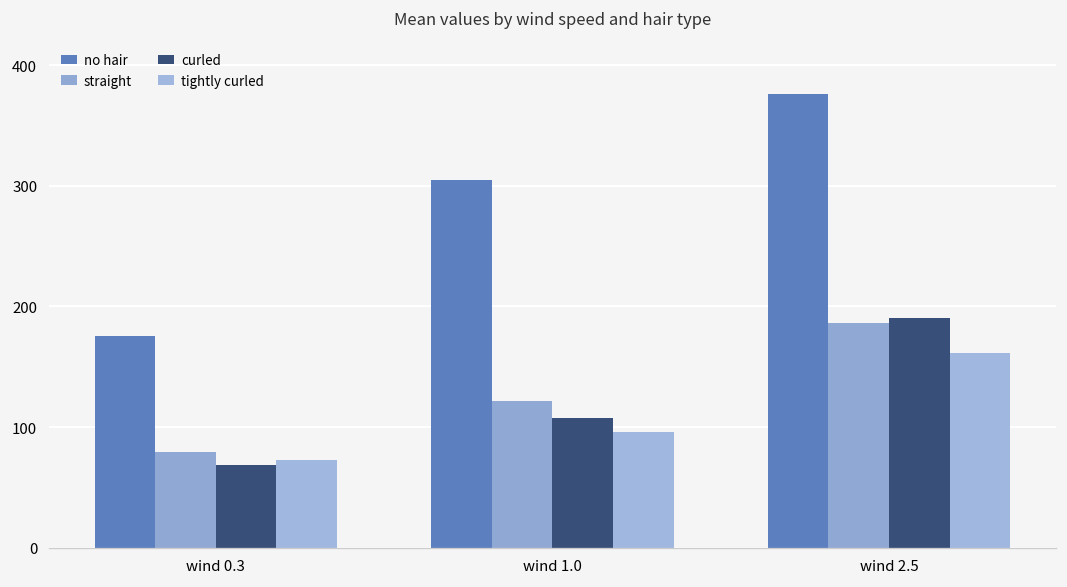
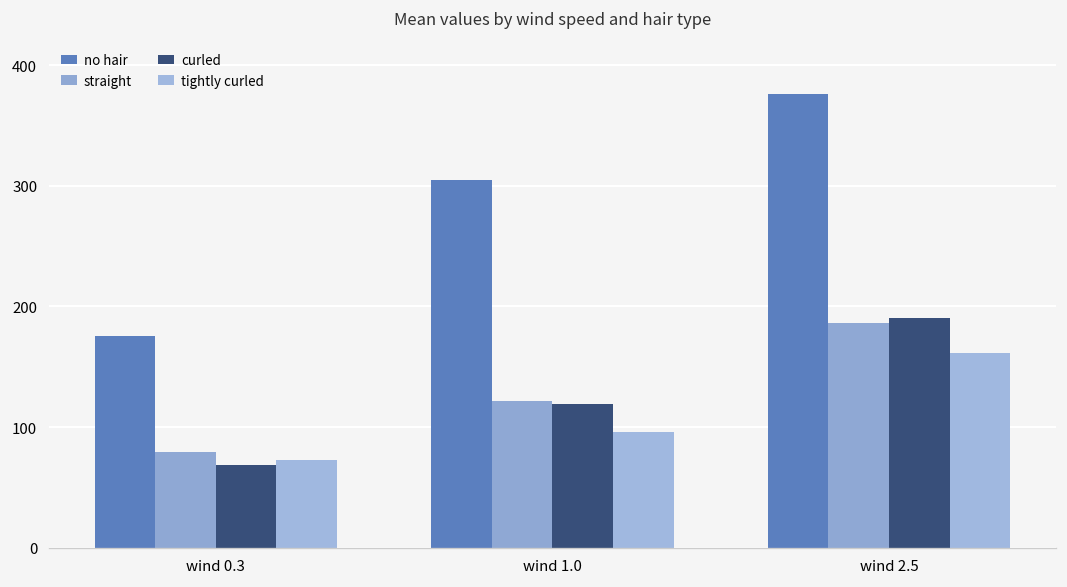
  {
    "no hair": {
      "wind 0.3": 176,
      "wind 1.0": 304,
      "wind 2.5": 376
    },
    "curled": {
      "wind 0.3": 69,
-     "wind 1.0": 108,
+     "wind 1.0": 119,
      "wind 2.5": 190
    }
  }
